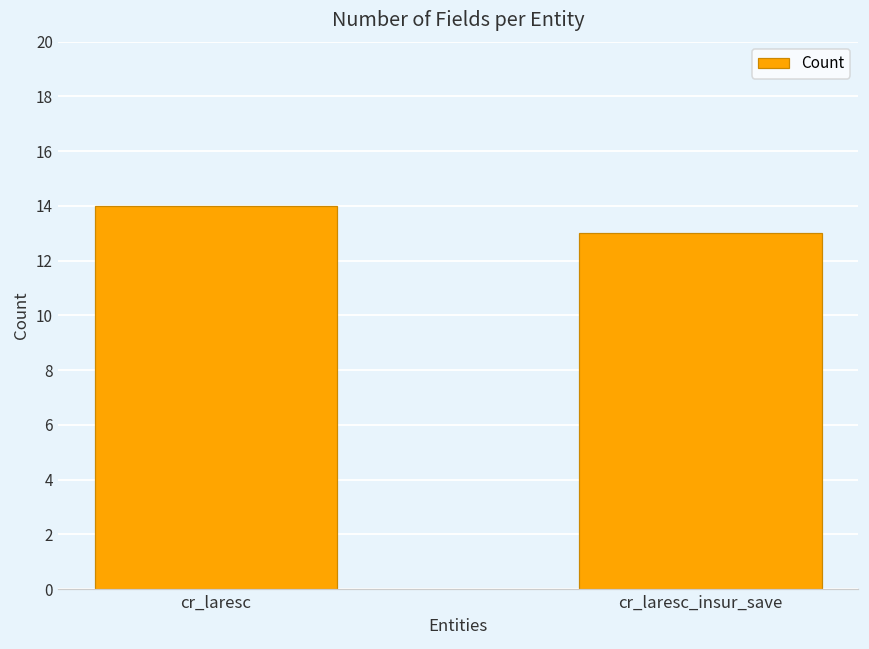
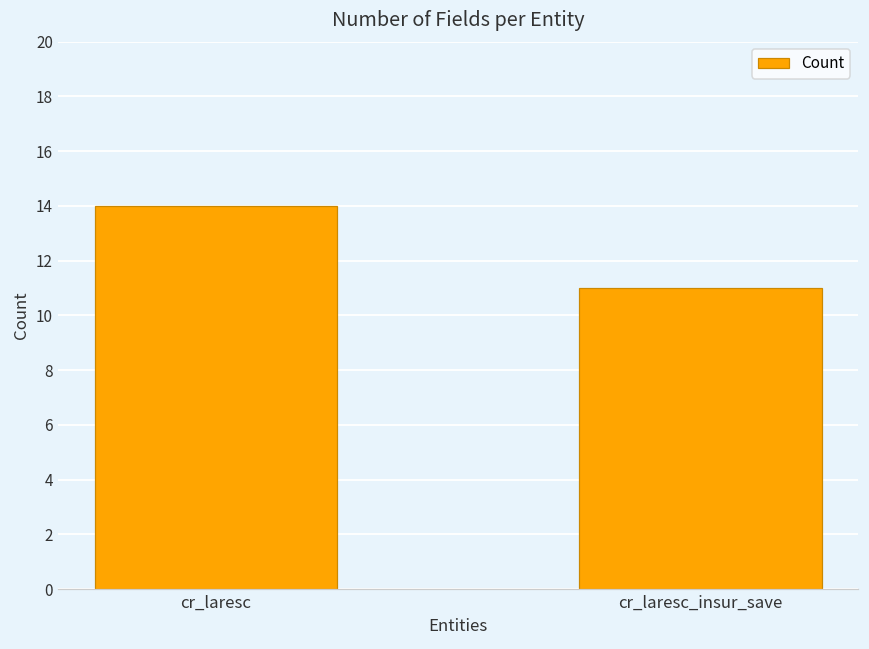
  {
    "cr_laresc": 14,
-   "cr_laresc_insur_save": 13
+   "cr_laresc_insur_save": 11
  }
